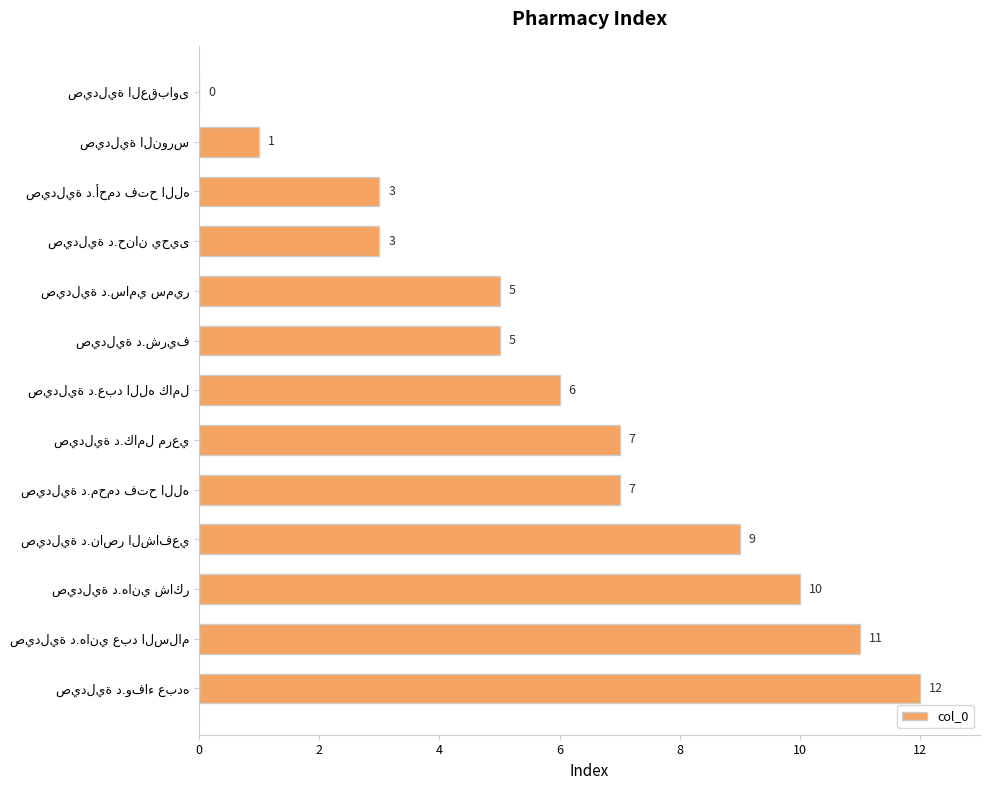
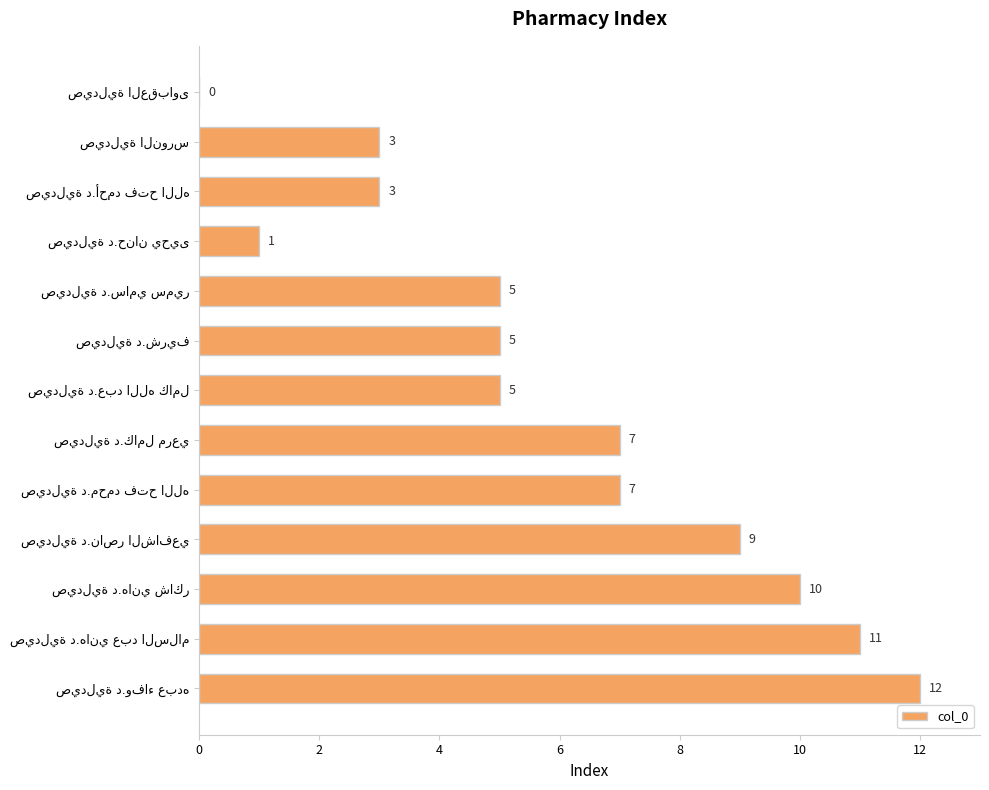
  {
    "صيدلية العقباوى": 0,
-   "صيدلية النورس": 1,
+   "صيدلية النورس": 3,
    "صيدلية د.أحمد فتح الله": 3,
-   "صيدلية د.حنان يحيى": 3,
+   "صيدلية د.حنان يحيى": 1,
    "صيدلية د.سامي سمير": 5,
    "صيدلية د.شريف": 5,
-   "صيدلية د.عبد الله كامل": 6,
+   "صيدلية د.عبد الله كامل": 5,
    "صيدلية د.كامل مرعي": 7,
    "صيدلية د.محمد فتح الله": 7,
    "صيدلية د.ناصر الشافعي": 9,
    "صيدلية د.هاني شاكر": 10,
    "صيدلية د.هاني عبد السلام": 11,
    "صيدلية د.وفاء عبده": 12
  }
